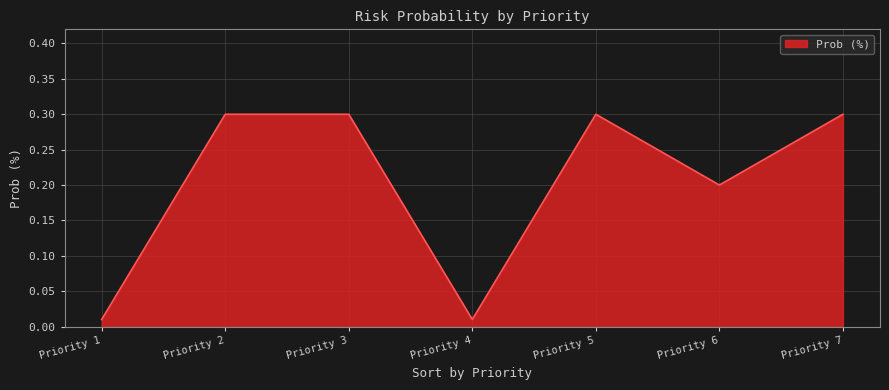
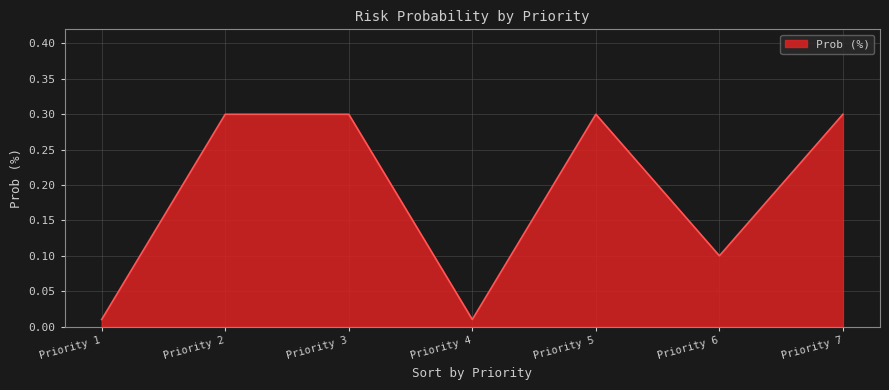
  {
    "Priority 1": 0.01,
    "Priority 2": 0.3,
    "Priority 3": 0.3,
    "Priority 4": 0.01,
    "Priority 5": 0.3,
-   "Priority 6": 0.2,
+   "Priority 6": 0.1,
    "Priority 7": 0.3
  }
